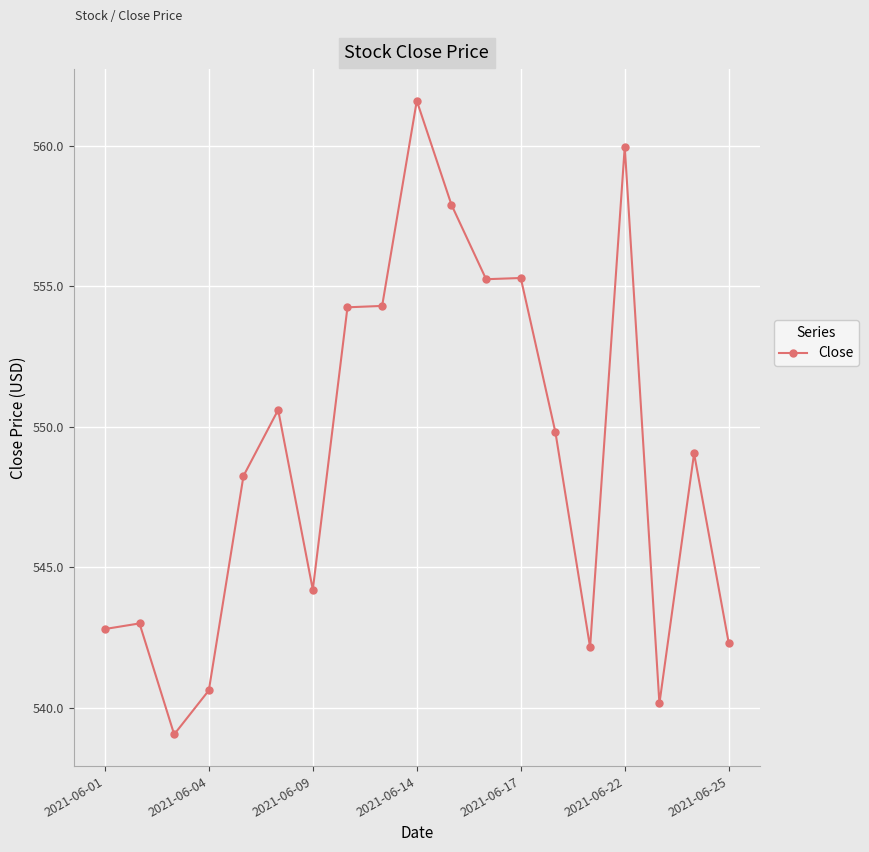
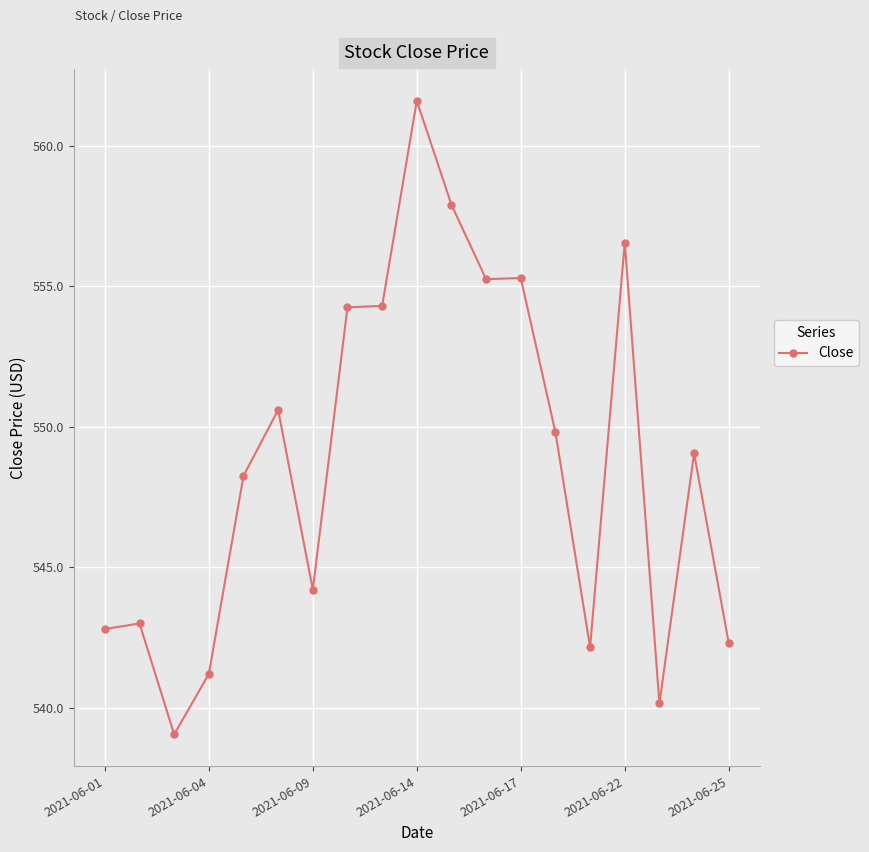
  {
    "2021-06-01": 542.8,
-   "2021-06-04": 540.6,
+   "2021-06-04": 541.2,
    "2021-06-09": 544.2,
    "2021-06-14": 561.6,
    "2021-06-17": 555.3,
-   "2021-06-22": 560.0,
+   "2021-06-22": 556.5,
    "2021-06-25": 542.3
  }
